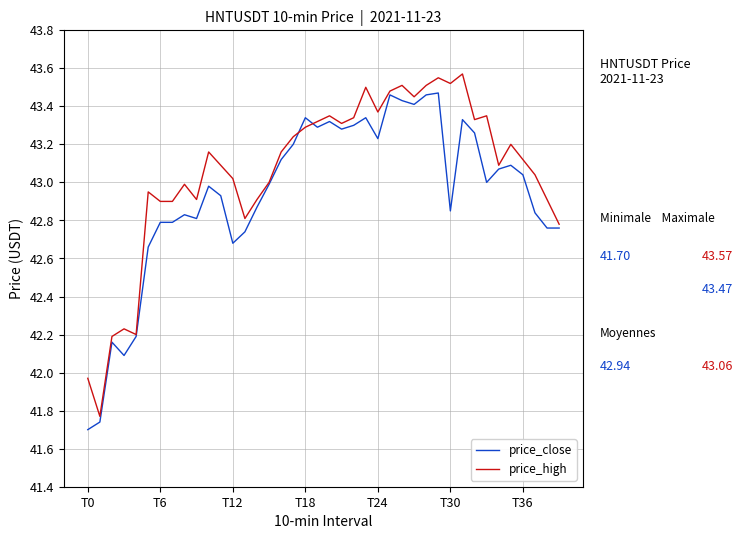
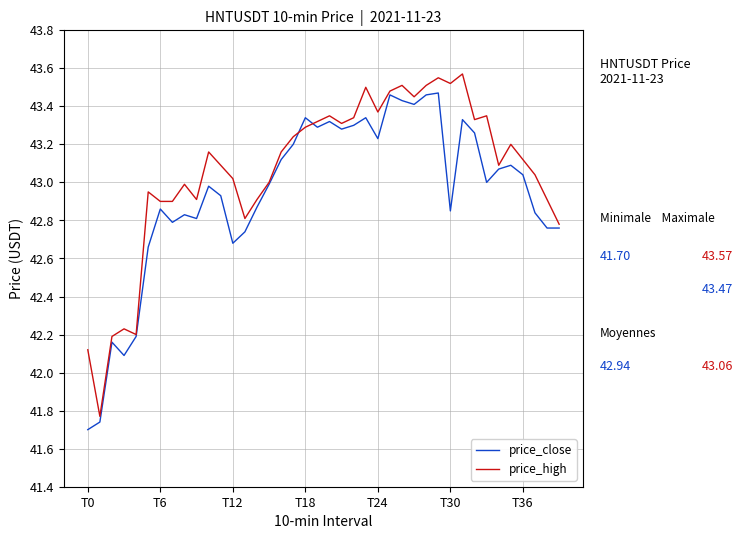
  {
    "price_close": {
      "T0": 41.70,
-     "T6": 42.79,
+     "T6": 42.86,
      "T12": 42.68,
      "T18": 43.34,
      "T24": 43.23,
      "T30": 42.85,
      "T36": 43.04
    },
    "price_high": {
-     "T0": 41.97,
+     "T0": 42.12,
      "T6": 42.90,
      "T12": 43.02,
      "T18": 43.29,
      "T24": 43.37,
      "T30": 43.52,
      "T36": 43.12
    }
  }
